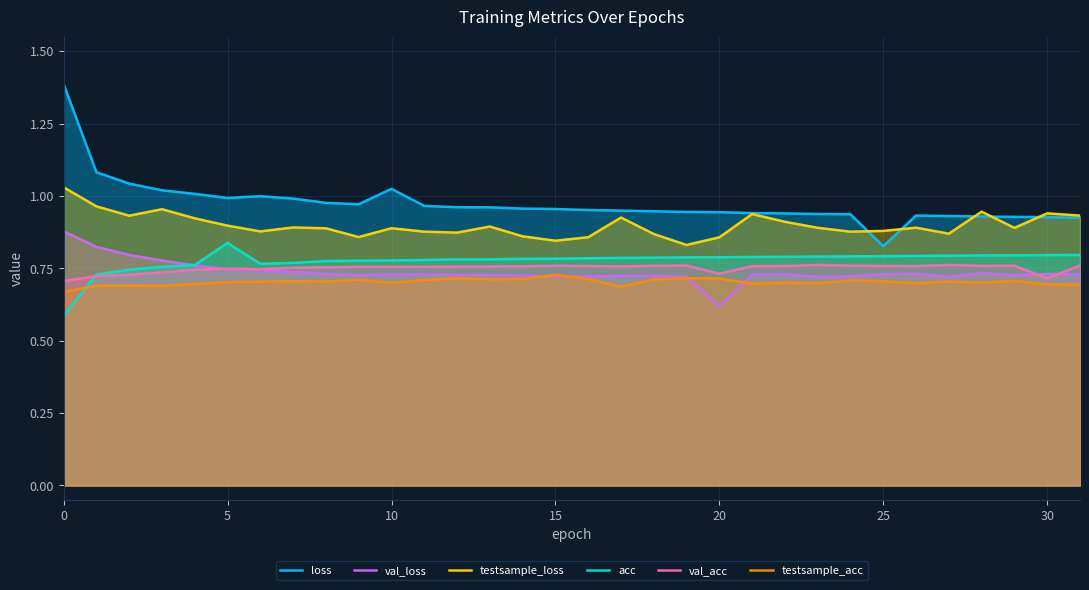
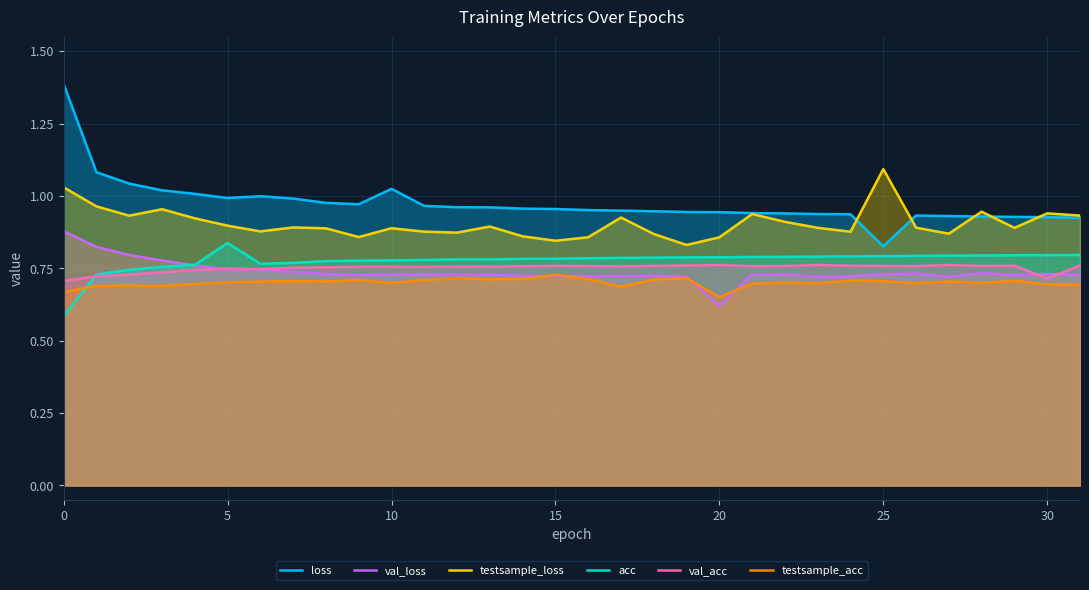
  {
    "loss": {
      "0": 1.39,
      "5": 0.99,
      "10": 1.02,
      "15": 0.95,
      "20": 0.94,
      "25": 0.83,
      "30": 0.93
    },
    "val_loss": {
      "0": 0.88,
      "10": 0.73,
      "20": 0.62,
      "25": 0.73,
      "30": 0.73
    },
    "testsample_loss": {
      "0": 1.03,
      "5": 0.90,
      "10": 0.89,
      "15": 0.85,
      "20": 0.86,
-     "25": 0.88,
+     "25": 1.09,
      "30": 0.94
    },
    "acc": {
      "0": 0.59,
      "5": 0.84,
      "10": 0.78,
      "15": 0.78,
      "20": 0.79,
      "25": 0.79,
      "30": 0.80
    },
    "val_acc": {
      "0": 0.71,
      "10": 0.76,
      "15": 0.76,
-     "20": 0.73,
+     "20": 0.76,
      "25": 0.76,
      "30": 0.72
    },
    "testsample_acc": {
      "0": 0.67,
      "5": 0.70,
      "10": 0.70,
-     "20": 0.72,
+     "20": 0.65,
      "25": 0.71,
      "30": 0.69
    }
  }
